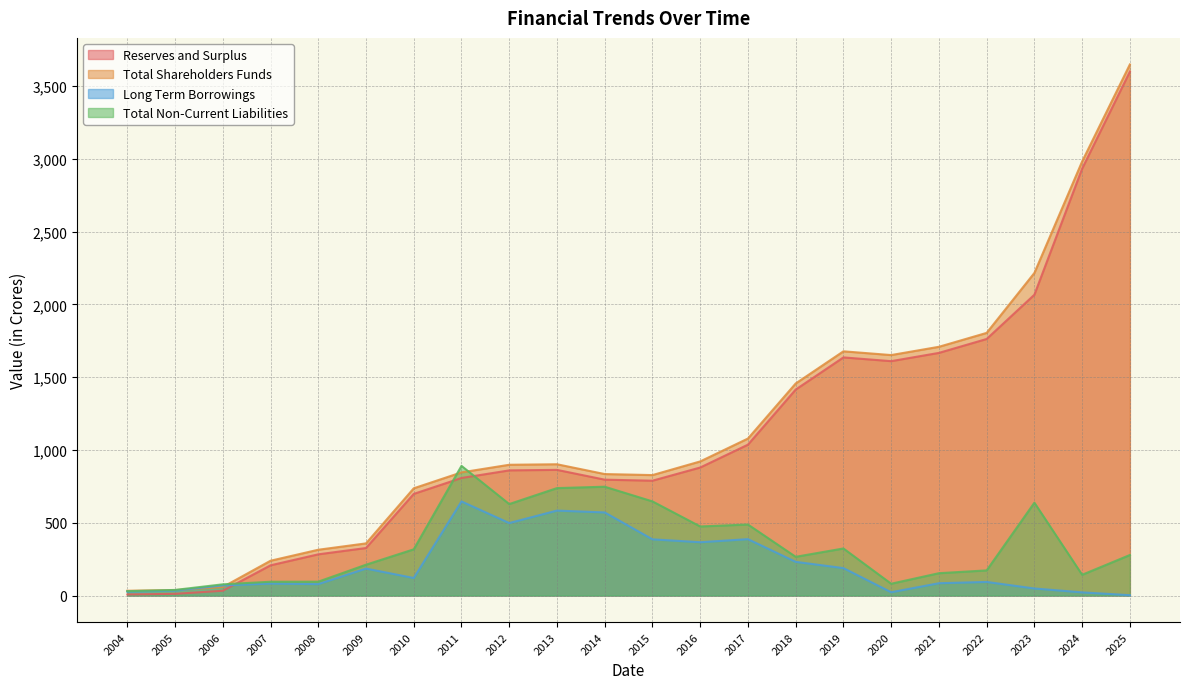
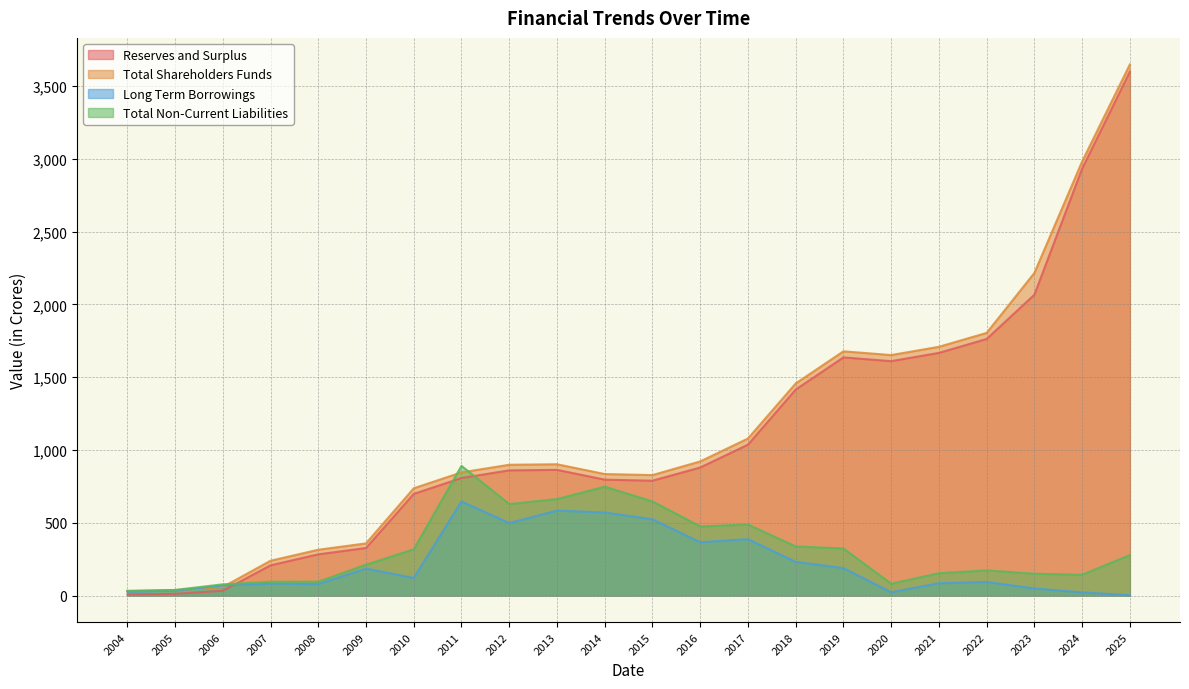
  {
    "Long Term Borrowings": {
      "2009": 180,
      "2010": 120,
      "2011": 650,
      "2012": 500,
      "2013": 580,
      "2014": 570,
-     "2015": 390,
+     "2015": 520,
      "2016": 370,
      "2017": 390,
      "2018": 230,
      "2019": 190,
      "2020": 20,
      "2021": 80,
      "2022": 90,
      "2023": 50,
      "2024": 20,
      "2025": 0
    },
    "Total Non-Current Liabilities": {
      "2009": 210,
      "2010": 320,
      "2011": 890,
      "2012": 630,
-     "2013": 740,
+     "2013": 660,
      "2014": 750,
      "2015": 650,
      "2016": 470,
      "2017": 490,
-     "2018": 270,
+     "2018": 340,
      "2019": 320,
      "2020": 80,
      "2021": 150,
      "2022": 170,
-     "2023": 640,
+     "2023": 150,
      "2024": 140,
      "2025": 280
    }
  }
